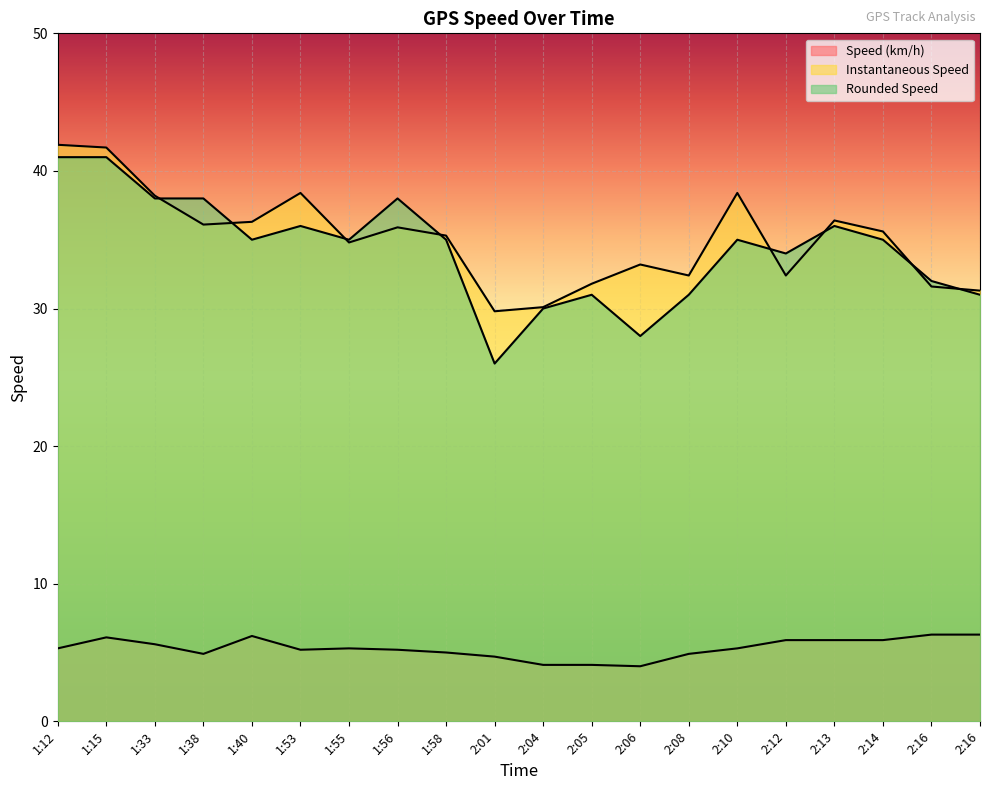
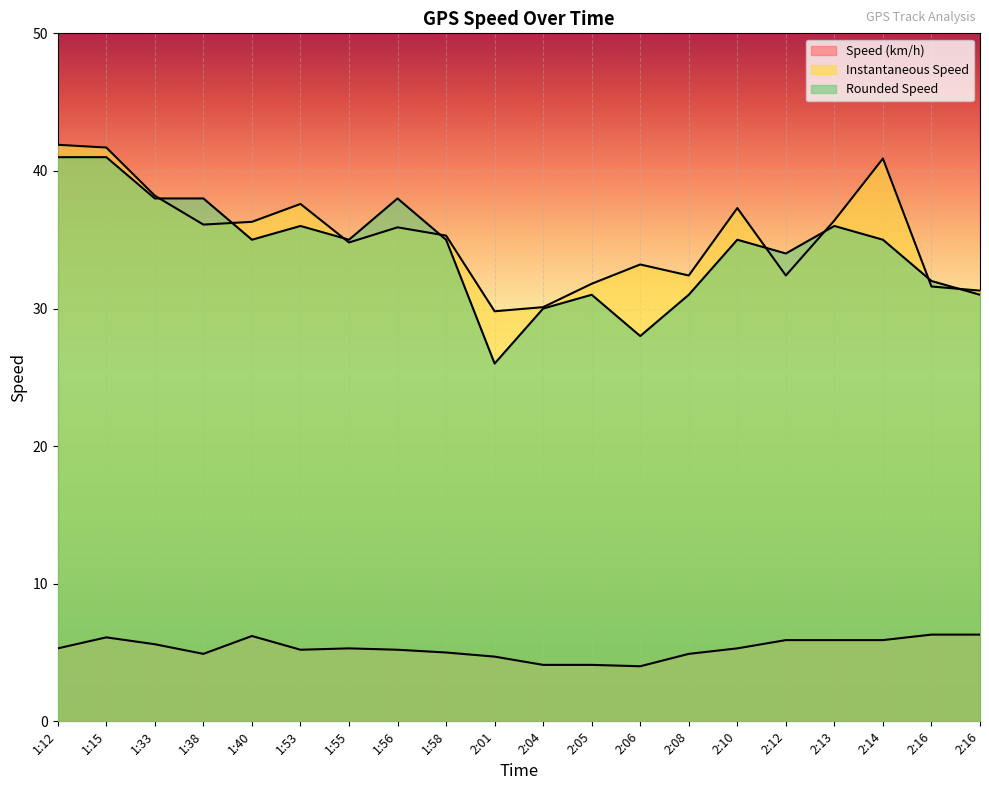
  {
    "Speed (km/h)": {
      "1:12": 5.3,
      "1:15": 6.1,
      "1:33": 5.6,
      "1:38": 4.9,
      "1:40": 6.2,
      "1:53": 5.2,
      "1:55": 5.3,
      "1:56": 5.2,
      "1:58": 5.0,
      "2:01": 4.7,
      "2:04": 4.1,
      "2:05": 4.1,
      "2:06": 4.0,
      "2:08": 4.9,
      "2:10": 5.3,
      "2:12": 5.9,
      "2:13": 5.9,
      "2:14": 5.9
    },
    "Instantaneous Speed": {
      "1:12": 41.9,
      "1:15": 41.7,
      "1:33": 38.2,
      "1:38": 36.1,
      "1:40": 36.3,
-     "1:53": 38.4,
+     "1:53": 37.6,
      "1:55": 34.8,
      "1:56": 35.9,
      "1:58": 35.3,
      "2:01": 29.8,
      "2:05": 31.8,
      "2:06": 33.2,
      "2:08": 32.4,
-     "2:10": 38.4,
+     "2:10": 37.3,
      "2:12": 32.4,
      "2:13": 36.4,
-     "2:14": 35.6
+     "2:14": 40.9
    },
    "Rounded Speed": {
      "1:12": 41.0,
      "1:15": 41.0,
      "1:33": 38.0,
      "1:38": 38.0,
      "1:40": 35.0,
      "1:53": 36.0,
      "1:55": 35.0,
      "1:56": 38.0,
      "1:58": 35.0,
      "2:01": 26.0,
      "2:05": 31.0,
      "2:06": 28.0,
      "2:08": 31.0,
      "2:10": 35.0,
      "2:12": 34.0,
      "2:13": 36.0,
      "2:14": 35.0
    }
  }
